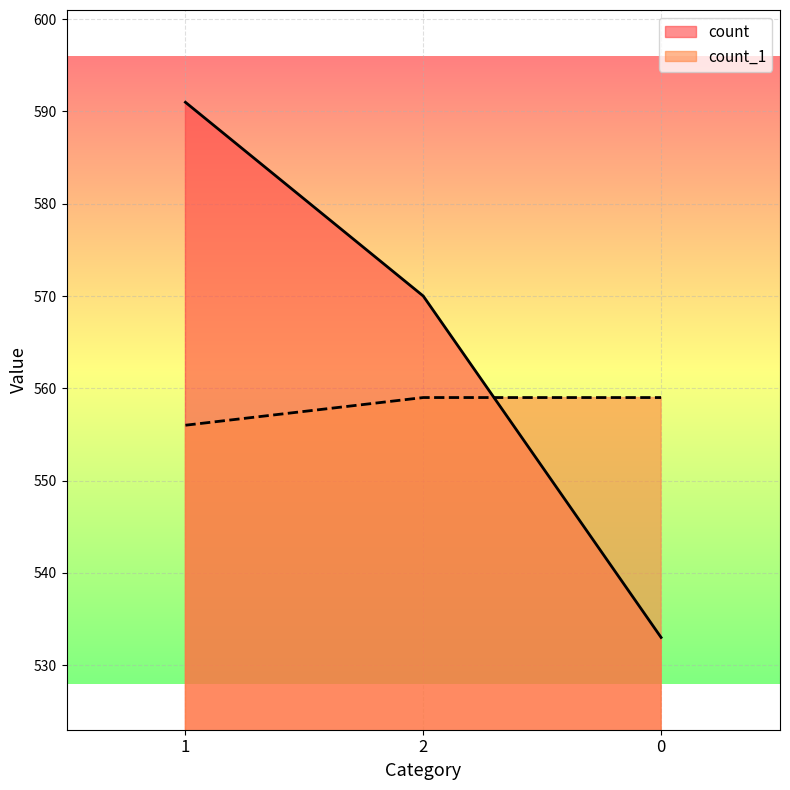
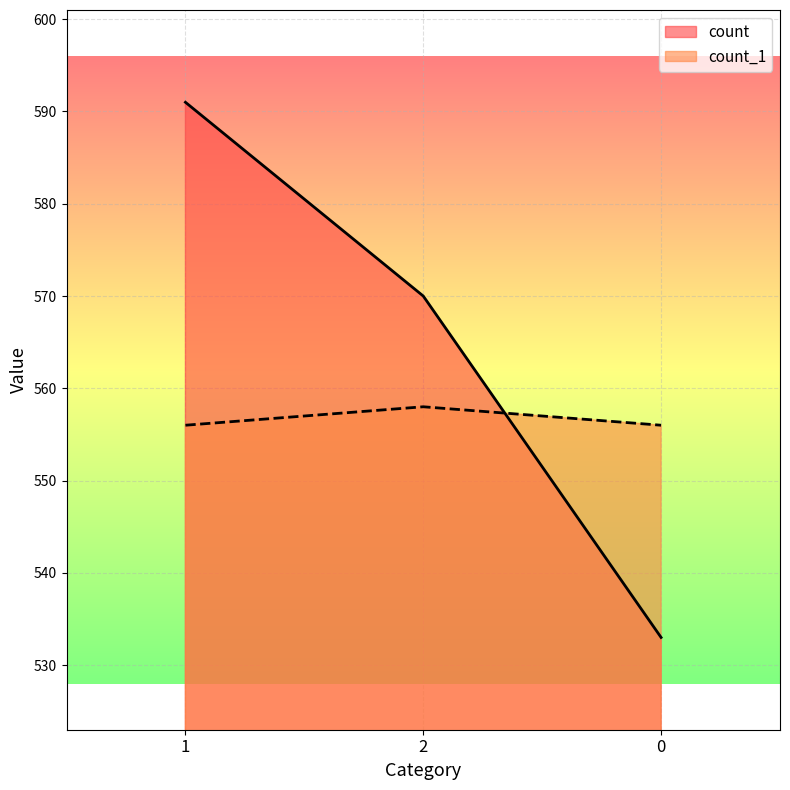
  {
    "count": {
      "1": 591,
      "2": 570,
      "0": 533
    },
    "count_1": {
      "1": 556,
-     "2": 559,
-     "0": 559
+     "2": 558,
+     "0": 556
    }
  }
